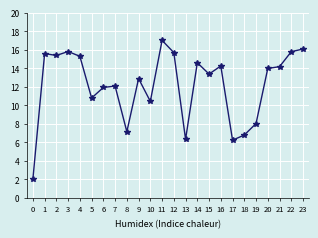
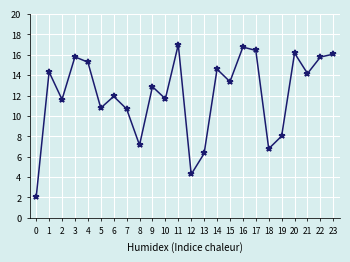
  {
    "0": 2,
-   "1": 16,
-   "2": 15,
+   "1": 14,
+   "2": 12,
    "3": 16,
    "4": 15,
    "5": 11,
    "6": 12,
-   "7": 12,
+   "7": 11,
    "8": 7,
    "9": 13,
-   "10": 10,
+   "10": 12,
    "11": 17,
-   "12": 16,
+   "12": 4,
    "13": 6,
    "14": 15,
    "15": 13,
-   "16": 14,
-   "17": 6,
+   "16": 17,
+   "17": 16,
    "18": 7,
    "19": 8,
-   "20": 14,
+   "20": 16,
    "21": 14,
    "22": 16,
    "23": 16
  }
